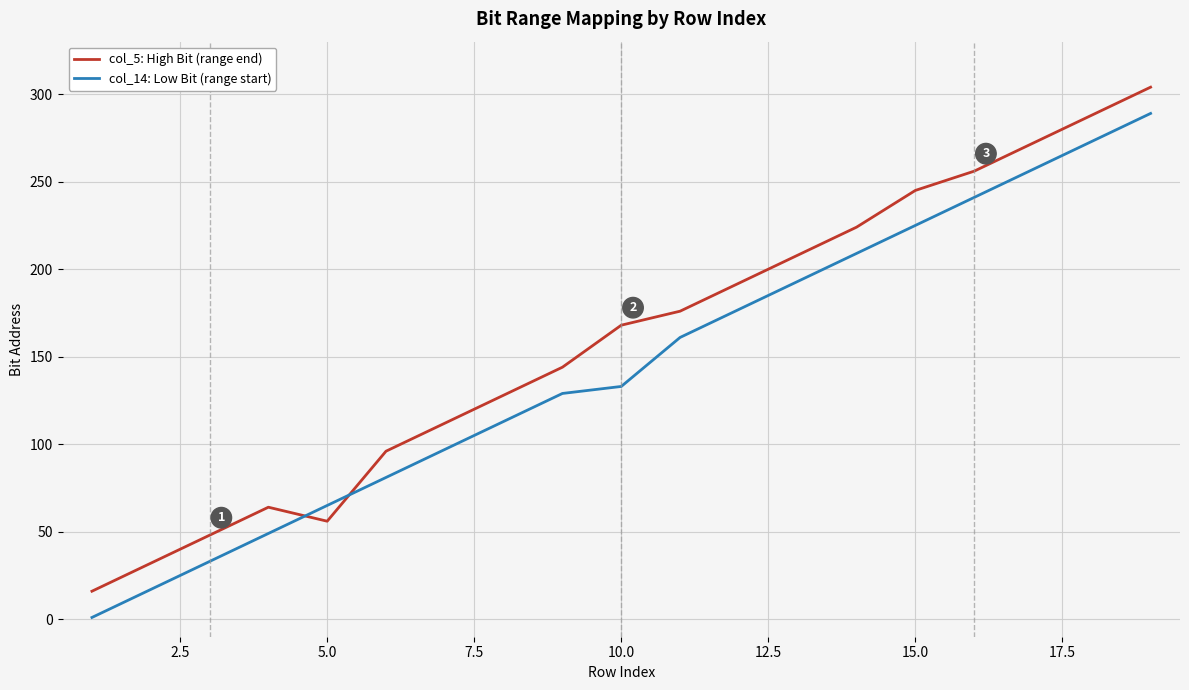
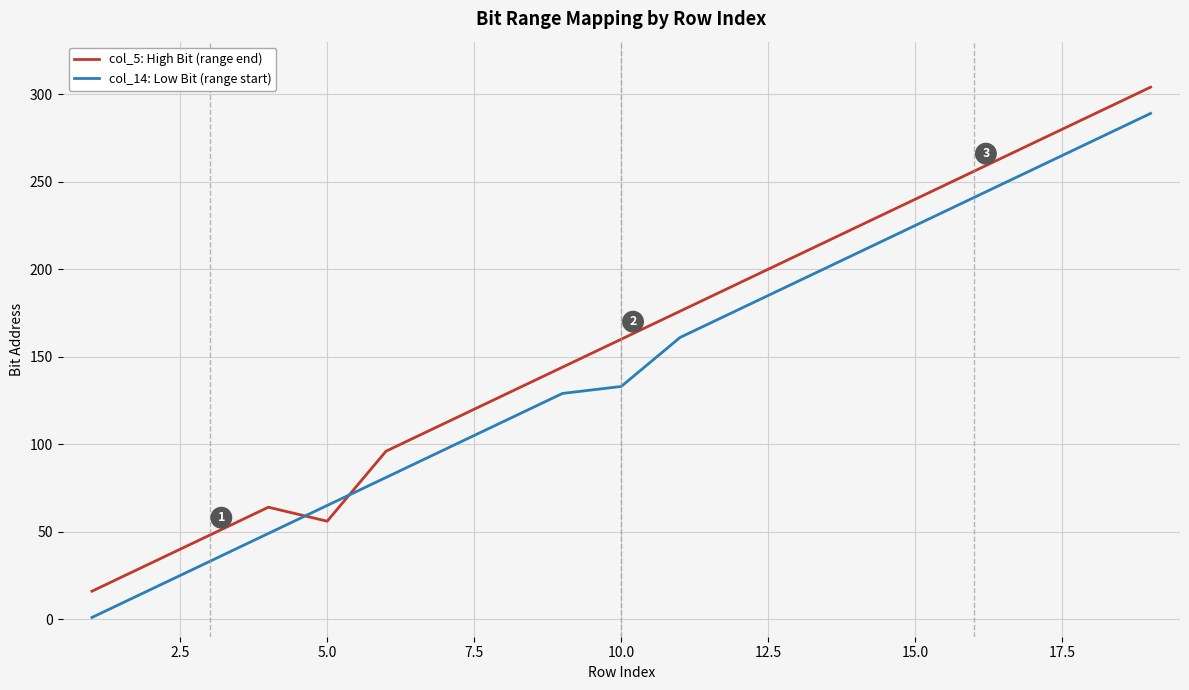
  {
    "col_5: High Bit (range end)": {
      "5.0": 56,
-     "10.0": 168,
-     "15.0": 245
+     "10.0": 160,
+     "15.0": 240
    },
    "col_14: Low Bit (range start)": {
      "5.0": 65,
      "10.0": 133,
      "15.0": 225
    }
  }
